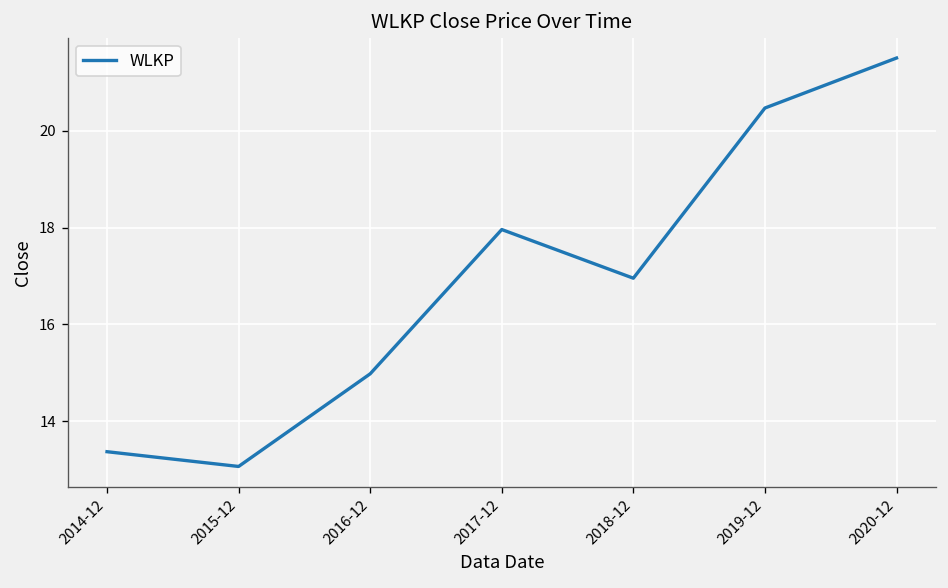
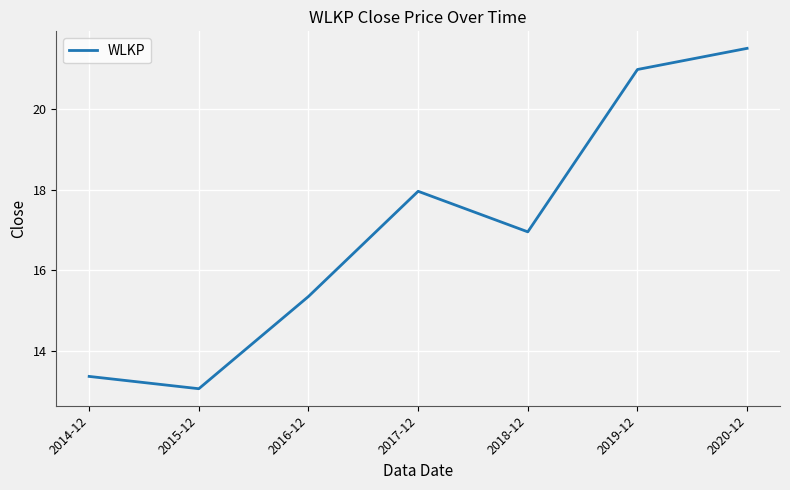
  {
    "2014-12": 13.4,
    "2015-12": 13.1,
-   "2016-12": 15.0,
+   "2016-12": 15.4,
    "2017-12": 18.0,
    "2018-12": 17.0,
-   "2019-12": 20.5,
+   "2019-12": 21.0,
    "2020-12": 21.5
  }
